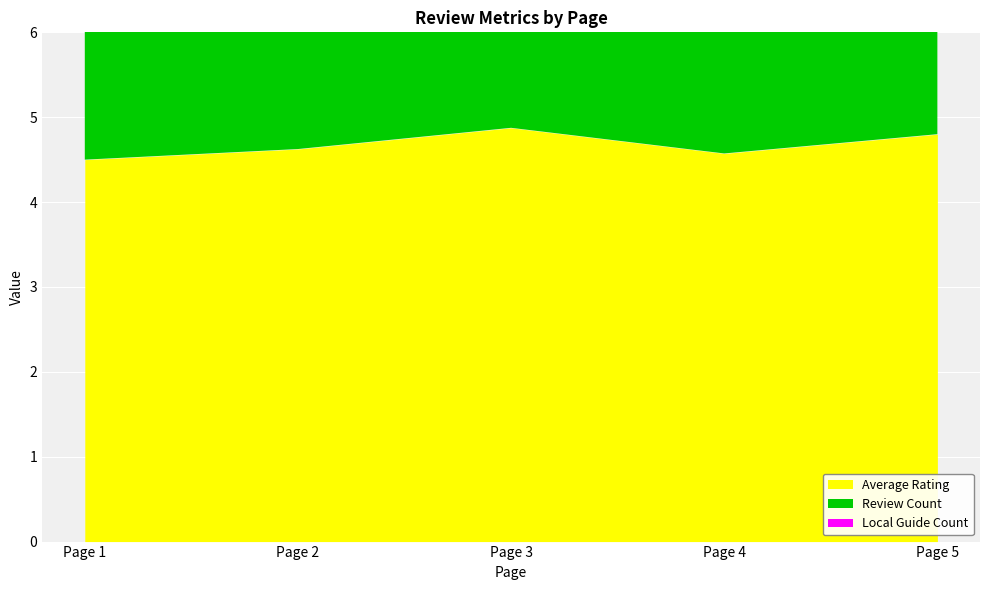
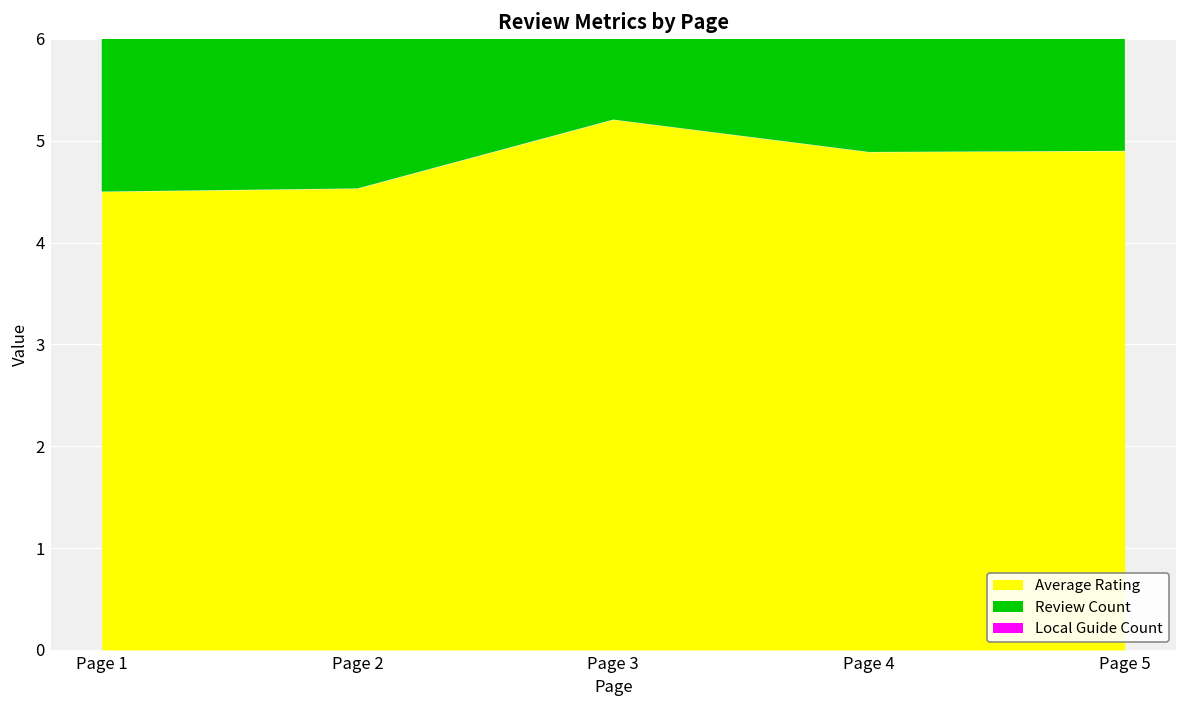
  {
    "Average Rating": {
      "Page 1": 4.5,
-     "Page 2": 4.6,
-     "Page 3": 4.9,
-     "Page 4": 4.6,
-     "Page 5": 4.8
+     "Page 2": 4.5,
+     "Page 3": 5.2,
+     "Page 4": 4.9,
+     "Page 5": 4.9
    }
  }
